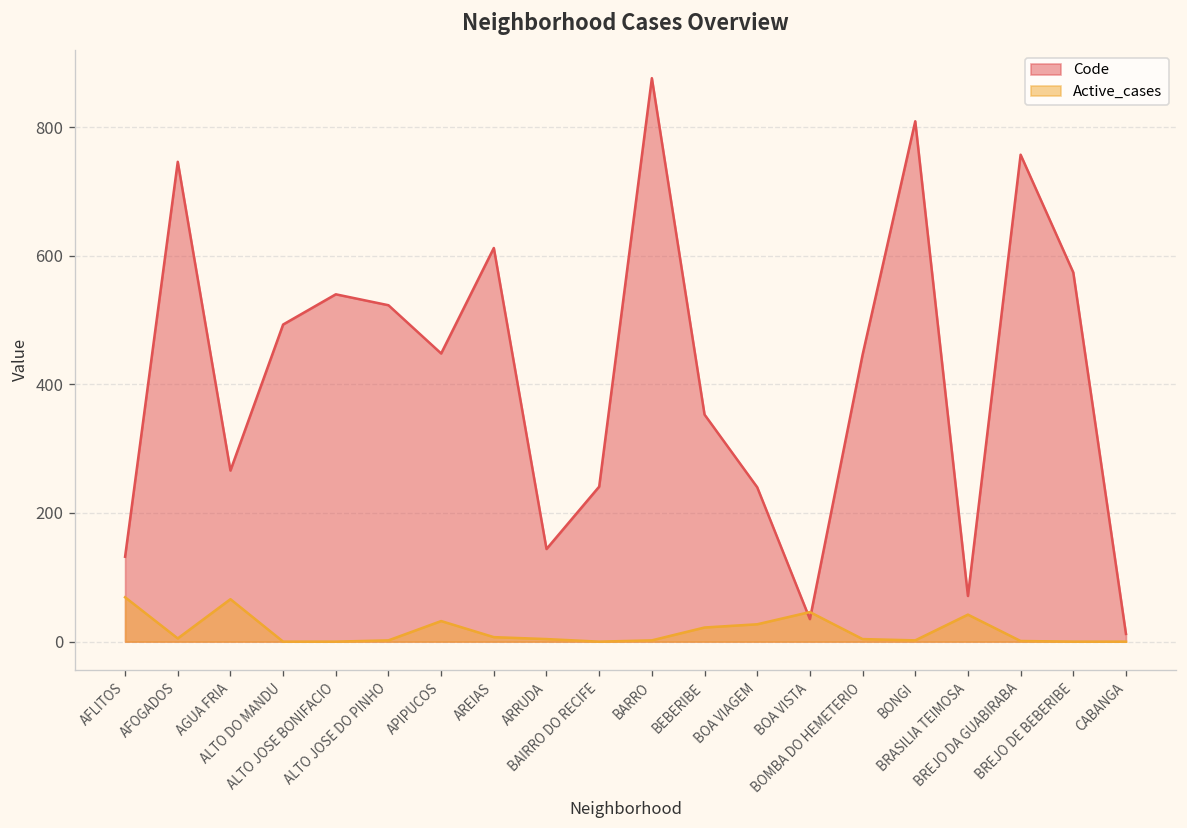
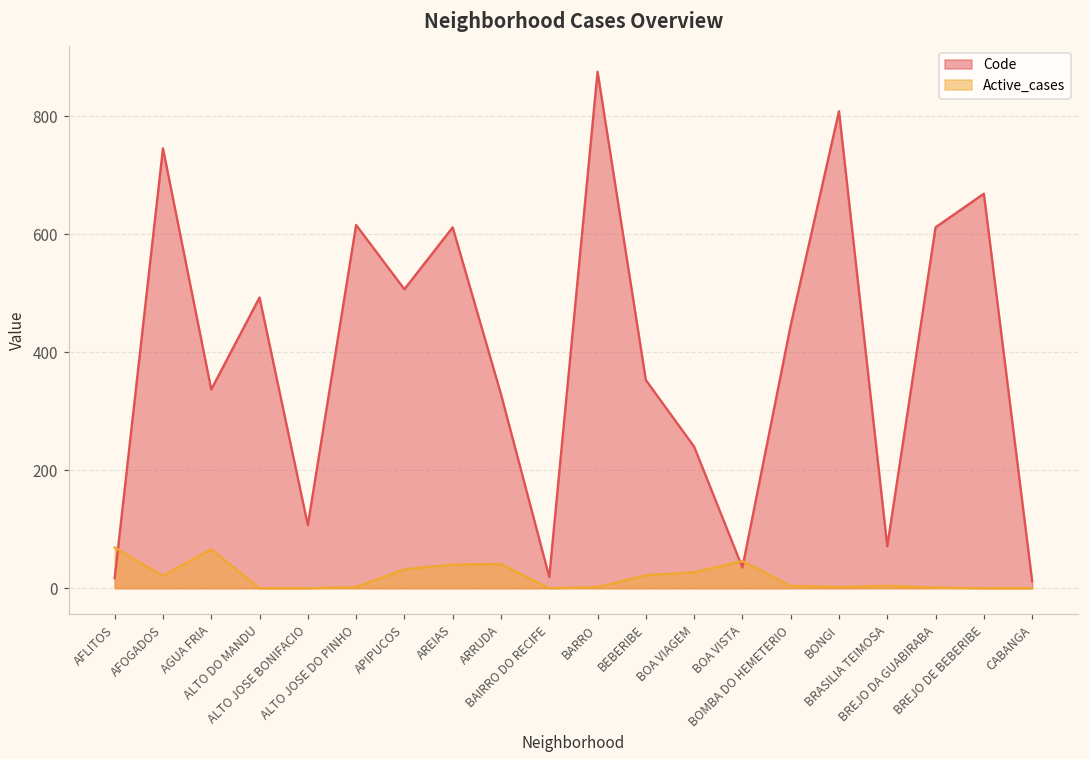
  {
    "Code": {
-     "AFLITOS": 130,
+     "AFLITOS": 20,
      "AFOGADOS": 750,
-     "AGUA FRIA": 270,
+     "AGUA FRIA": 340,
      "ALTO DO MANDU": 490,
-     "ALTO JOSE BONIFACIO": 540,
-     "ALTO JOSE DO PINHO": 520,
-     "APIPUCOS": 450,
+     "ALTO JOSE BONIFACIO": 110,
+     "ALTO JOSE DO PINHO": 620,
+     "APIPUCOS": 510,
      "AREIAS": 610,
-     "ARRUDA": 140,
-     "BAIRRO DO RECIFE": 240,
+     "ARRUDA": 330,
+     "BAIRRO DO RECIFE": 20,
      "BARRO": 880,
      "BEBERIBE": 350,
      "BOA VIAGEM": 240,
      "BOA VISTA": 40,
      "BOMBA DO HEMETERIO": 450,
      "BONGI": 810,
      "BRASILIA TEIMOSA": 70,
-     "BREJO DA GUABIRABA": 760,
-     "BREJO DE BEBERIBE": 570,
+     "BREJO DA GUABIRABA": 610,
+     "BREJO DE BEBERIBE": 670,
      "CABANGA": 10
    },
    "Active_cases": {
      "AFLITOS": 70,
-     "AFOGADOS": 10,
+     "AFOGADOS": 20,
      "AGUA FRIA": 70,
      "ALTO DO MANDU": 0,
      "ALTO JOSE BONIFACIO": 0,
      "ALTO JOSE DO PINHO": 0,
      "APIPUCOS": 30,
-     "AREIAS": 10,
-     "ARRUDA": 0,
+     "AREIAS": 40,
+     "ARRUDA": 40,
      "BAIRRO DO RECIFE": 0,
      "BARRO": 0,
      "BEBERIBE": 20,
      "BOA VIAGEM": 30,
      "BOA VISTA": 50,
      "BOMBA DO HEMETERIO": 0,
      "BONGI": 0,
-     "BRASILIA TEIMOSA": 40,
+     "BRASILIA TEIMOSA": 0,
      "BREJO DA GUABIRABA": 0,
      "BREJO DE BEBERIBE": 0,
      "CABANGA": 0
    }
  }
